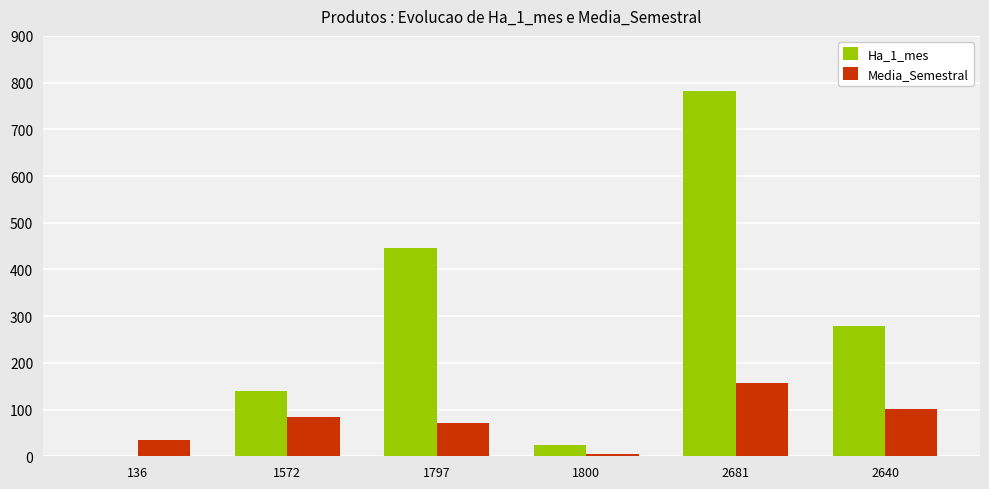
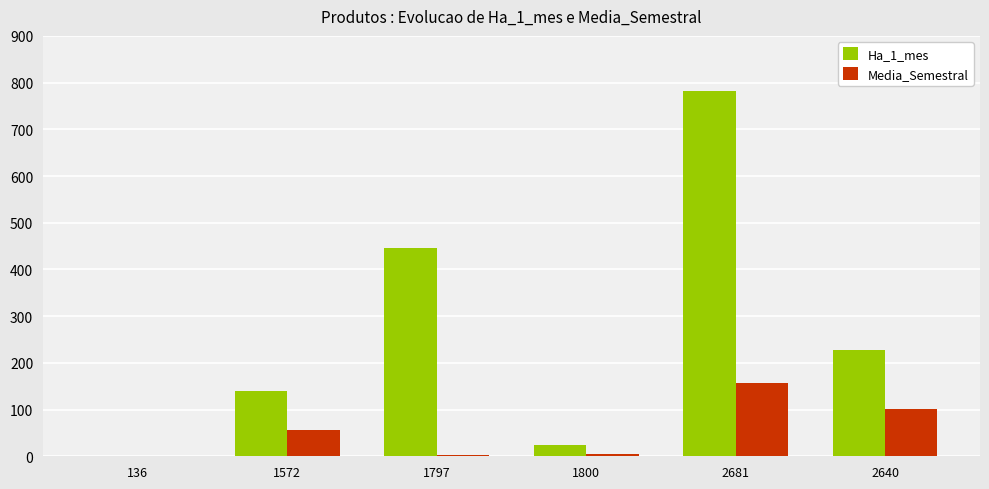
  {
    "Ha_1_mes": {
      "1572": 140,
      "1797": 450,
      "1800": 20,
      "2681": 780,
-     "2640": 280
+     "2640": 230
    },
    "Media_Semestral": {
-     "136": 40,
-     "1572": 80,
-     "1797": 70,
+     "136": 0,
+     "1572": 60,
+     "1797": 0,
      "2681": 160,
      "2640": 100
    }
  }
